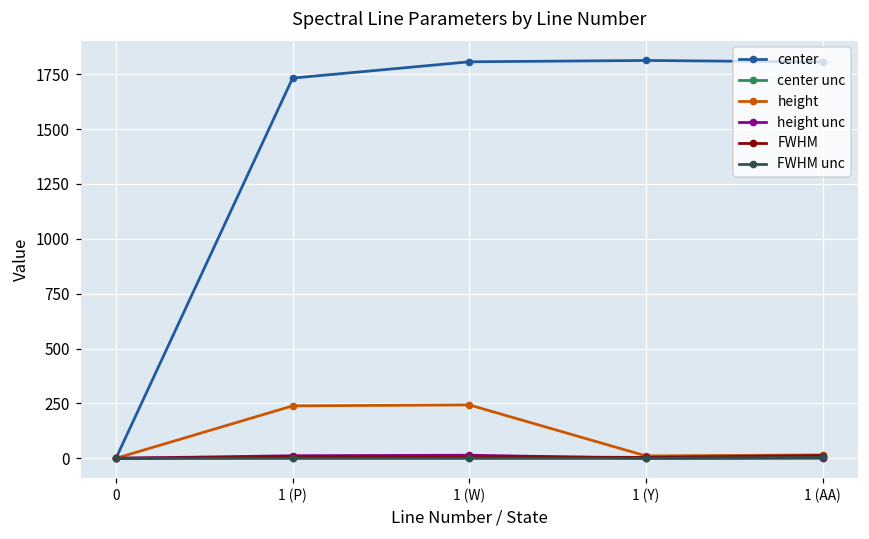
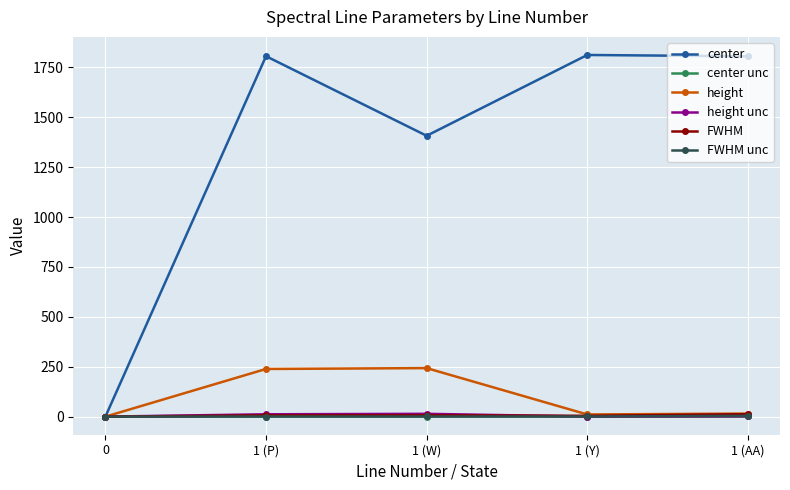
  {
    "center": {
-     "1 (P)": 1730,
-     "1 (W)": 1810,
+     "1 (P)": 1810,
+     "1 (W)": 1410,
      "1 (Y)": 1810
    },
    "height": {
      "1 (P)": 240,
      "1 (W)": 240
    }
  }
